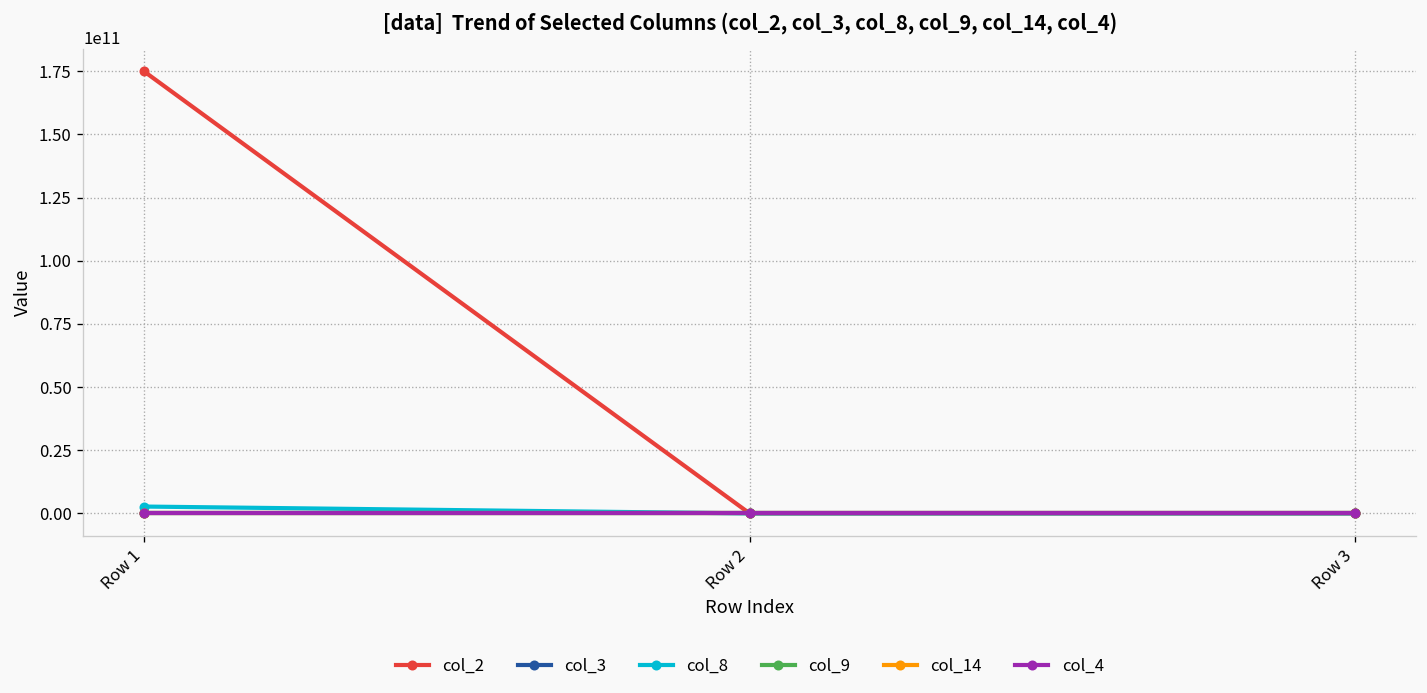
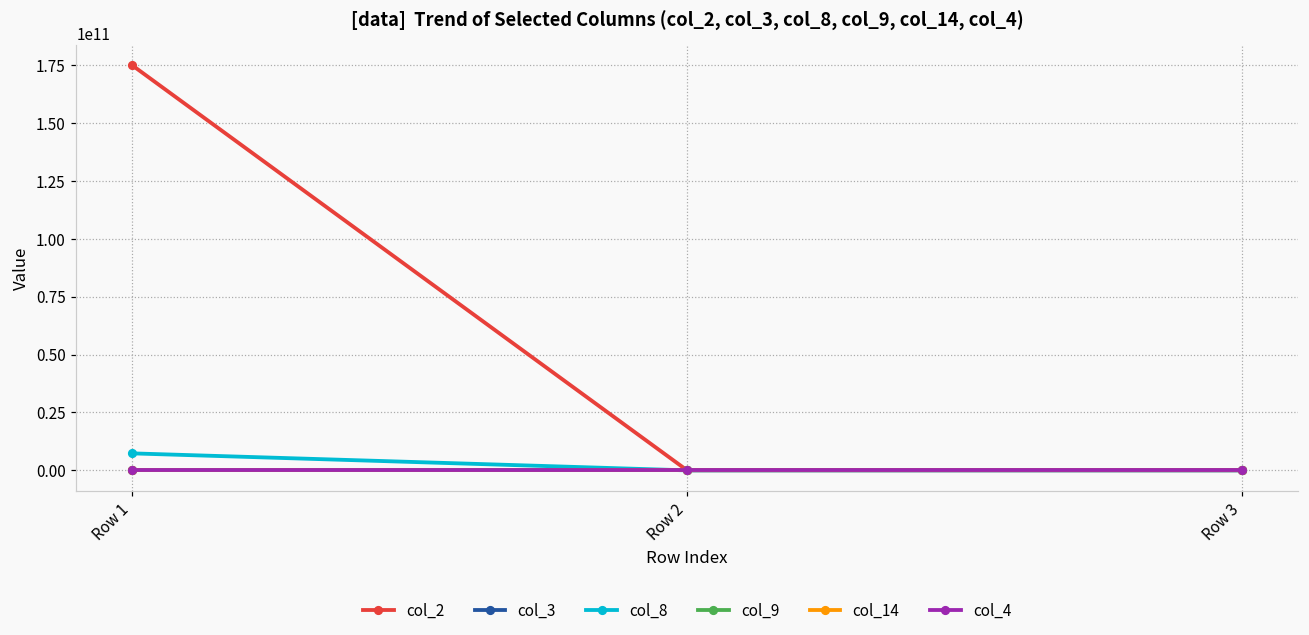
  {
    "col_2": {
      "Row 1": 175000000000
    },
    "col_4": {
      "Row 1": 0
    },
    "col_8": {
-     "Row 1": 3000000000
+     "Row 1": 7000000000
    }
  }
